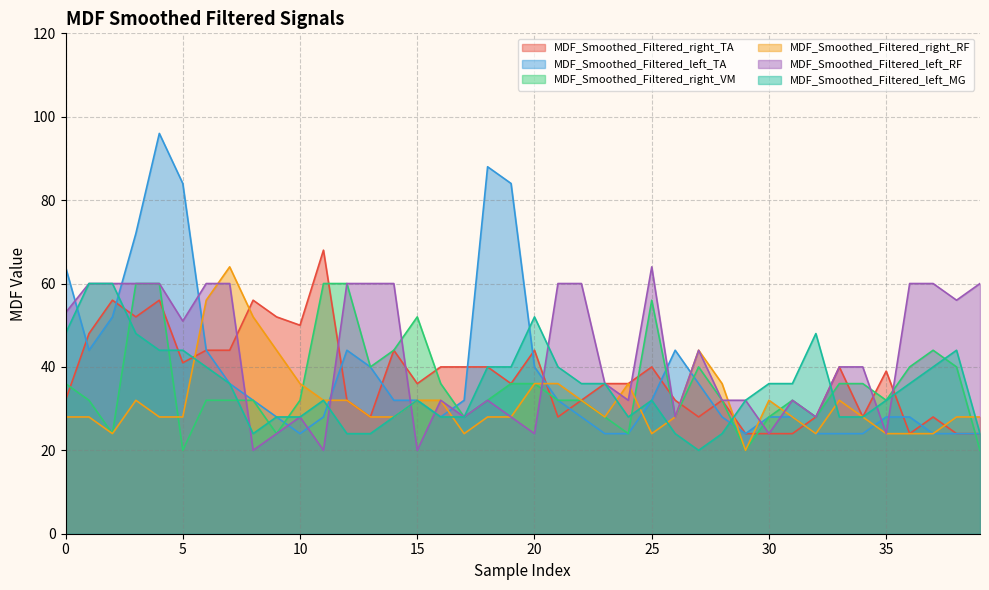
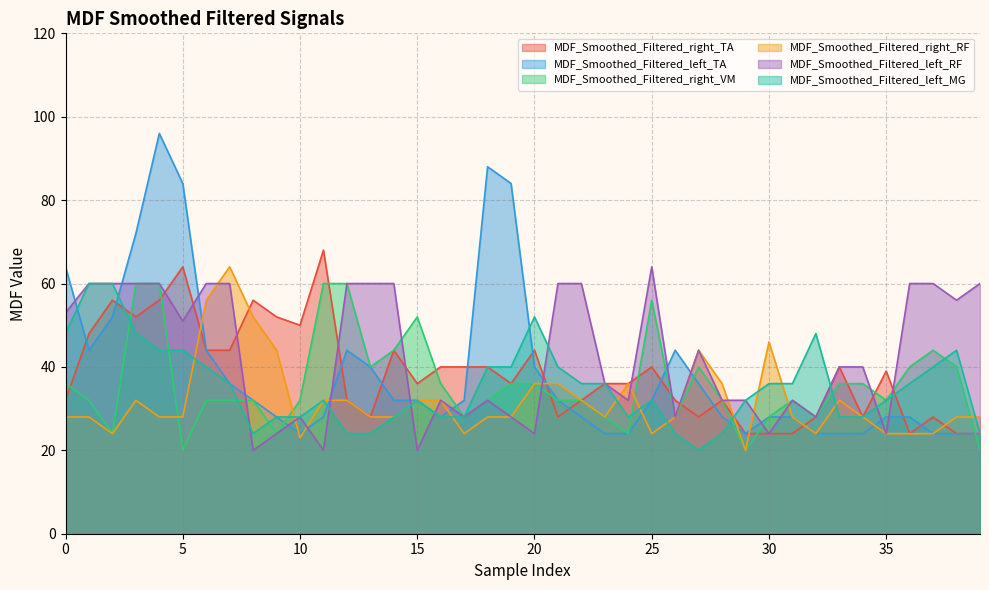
  {
    "MDF_Smoothed_Filtered_right_TA": {
      "0": 32,
-     "5": 41,
+     "5": 64,
      "10": 50,
      "15": 36,
      "20": 44,
      "25": 40,
      "35": 39
    },
    "MDF_Smoothed_Filtered_right_RF": {
      "0": 28,
      "5": 28,
-     "10": 36,
+     "10": 23,
      "25": 24,
-     "30": 32
+     "30": 46
    },
    "MDF_Smoothed_Filtered_left_RF": {
      "0": 53,
      "5": 51,
      "15": 20,
      "20": 24,
      "25": 64
    }
  }
